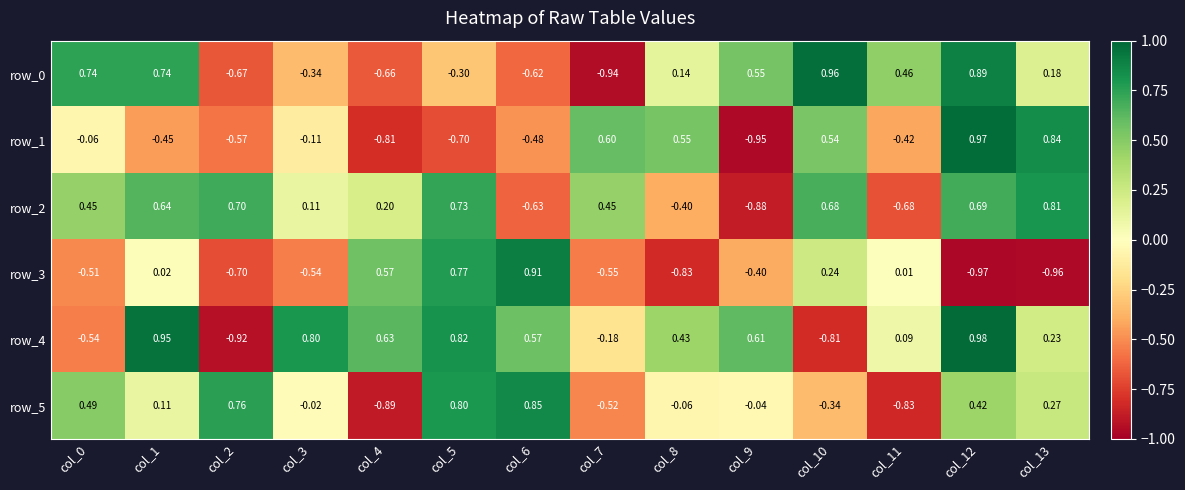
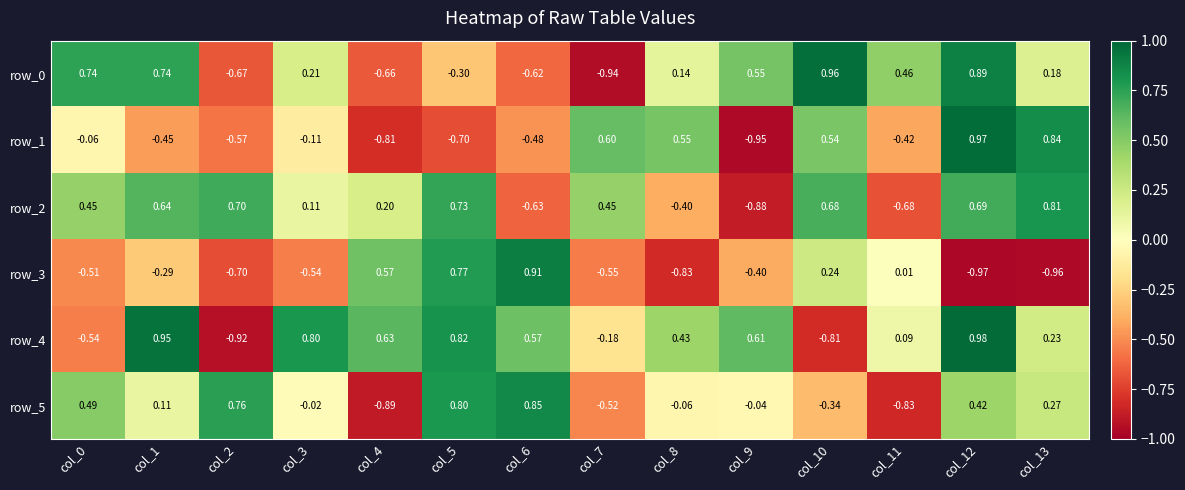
  {
    "row_0": {
      "col_0": 0.74,
      "col_1": 0.74,
      "col_2": -0.67,
-     "col_3": -0.34,
+     "col_3": 0.21,
      "col_4": -0.66,
      "col_5": -0.30,
      "col_6": -0.62,
      "col_7": -0.94,
      "col_8": 0.14,
      "col_9": 0.55,
      "col_10": 0.96,
      "col_11": 0.46,
      "col_12": 0.89,
      "col_13": 0.18
    },
    "row_1": {
      "col_0": -0.06,
      "col_1": -0.45,
      "col_2": -0.57,
      "col_3": -0.11,
      "col_4": -0.81,
      "col_5": -0.70,
      "col_6": -0.48,
      "col_7": 0.60,
      "col_8": 0.55,
      "col_9": -0.95,
      "col_10": 0.54,
      "col_11": -0.42,
      "col_12": 0.97,
      "col_13": 0.84
    },
    "row_2": {
      "col_0": 0.45,
      "col_1": 0.64,
      "col_2": 0.70,
      "col_3": 0.11,
      "col_4": 0.20,
      "col_5": 0.73,
      "col_6": -0.63,
      "col_7": 0.45,
      "col_8": -0.40,
      "col_9": -0.88,
      "col_10": 0.68,
      "col_11": -0.68,
      "col_12": 0.69,
      "col_13": 0.81
    },
    "row_3": {
      "col_0": -0.51,
-     "col_1": 0.02,
+     "col_1": -0.29,
      "col_2": -0.70,
      "col_3": -0.54,
      "col_4": 0.57,
      "col_5": 0.77,
      "col_6": 0.91,
      "col_7": -0.55,
      "col_8": -0.83,
      "col_9": -0.40,
      "col_10": 0.24,
      "col_11": 0.01,
      "col_12": -0.97,
      "col_13": -0.96
    },
    "row_4": {
      "col_0": -0.54,
      "col_1": 0.95,
      "col_2": -0.92,
      "col_3": 0.80,
      "col_4": 0.63,
      "col_5": 0.82,
      "col_6": 0.57,
      "col_7": -0.18,
      "col_8": 0.43,
      "col_9": 0.61,
      "col_10": -0.81,
      "col_11": 0.09,
      "col_12": 0.98,
      "col_13": 0.23
    },
    "row_5": {
      "col_0": 0.49,
      "col_1": 0.11,
      "col_2": 0.76,
      "col_3": -0.02,
      "col_4": -0.89,
      "col_5": 0.80,
      "col_6": 0.85,
      "col_7": -0.52,
      "col_8": -0.06,
      "col_9": -0.04,
      "col_10": -0.34,
      "col_11": -0.83,
      "col_12": 0.42,
      "col_13": 0.27
    }
  }
